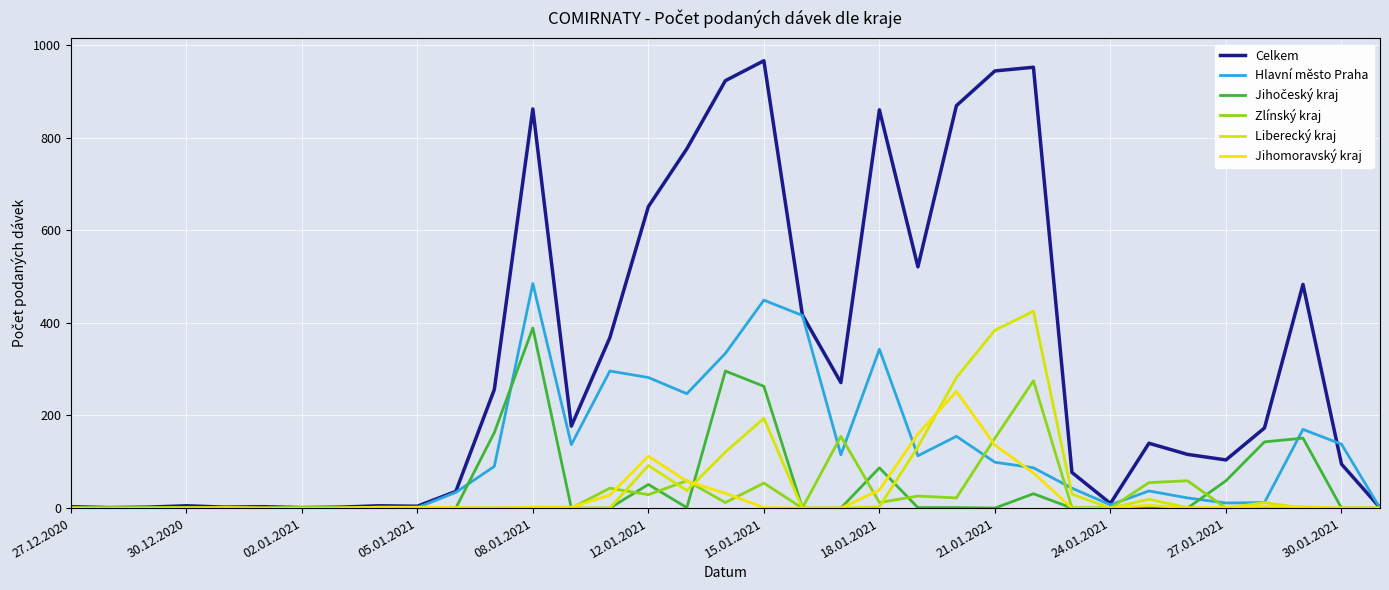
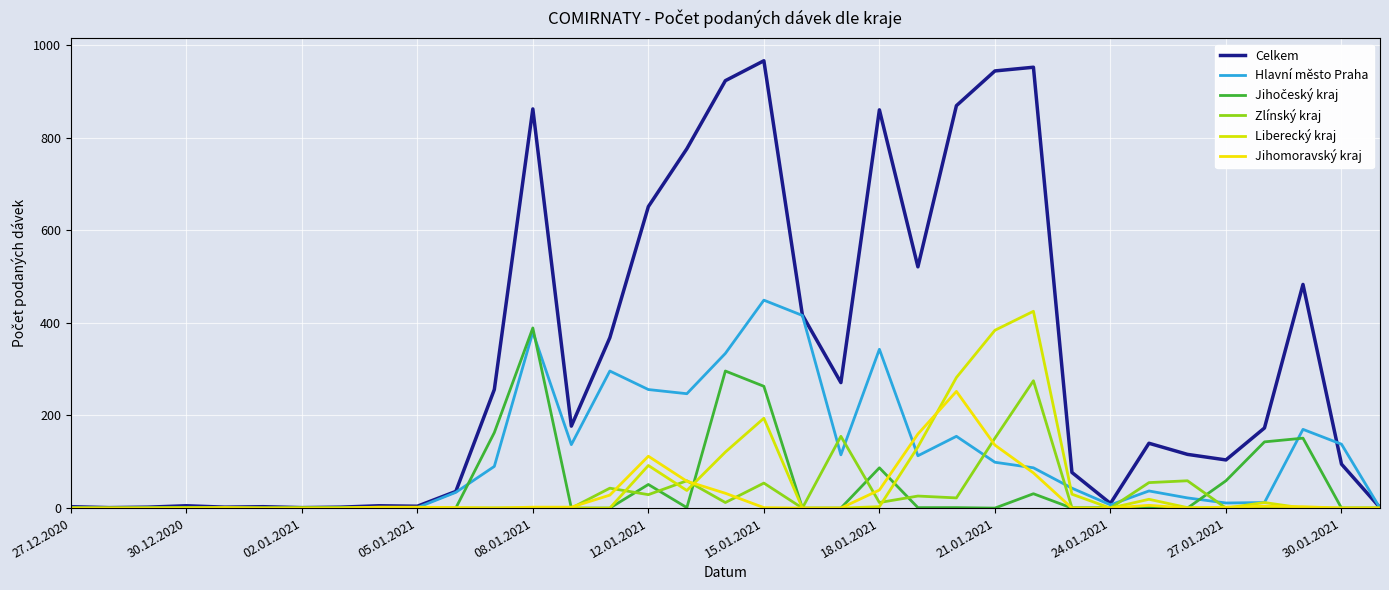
  {
    "Celkem": {
      "08.01.2021": 860,
      "12.01.2021": 650,
      "15.01.2021": 970,
      "18.01.2021": 860,
      "21.01.2021": 940,
      "27.01.2021": 100,
      "30.01.2021": 100
    },
    "Hlavní město Praha": {
-     "08.01.2021": 490,
-     "12.01.2021": 280,
+     "08.01.2021": 380,
+     "12.01.2021": 260,
      "15.01.2021": 450,
      "18.01.2021": 340,
      "21.01.2021": 100,
      "27.01.2021": 10,
      "30.01.2021": 140
    },
    "Jihočeský kraj": {
      "08.01.2021": 390,
      "12.01.2021": 50,
      "15.01.2021": 260,
      "18.01.2021": 90,
      "21.01.2021": 0,
      "27.01.2021": 60
    },
    "Zlínský kraj": {
      "12.01.2021": 30,
      "15.01.2021": 50,
      "18.01.2021": 10,
      "21.01.2021": 150
    }
  }
